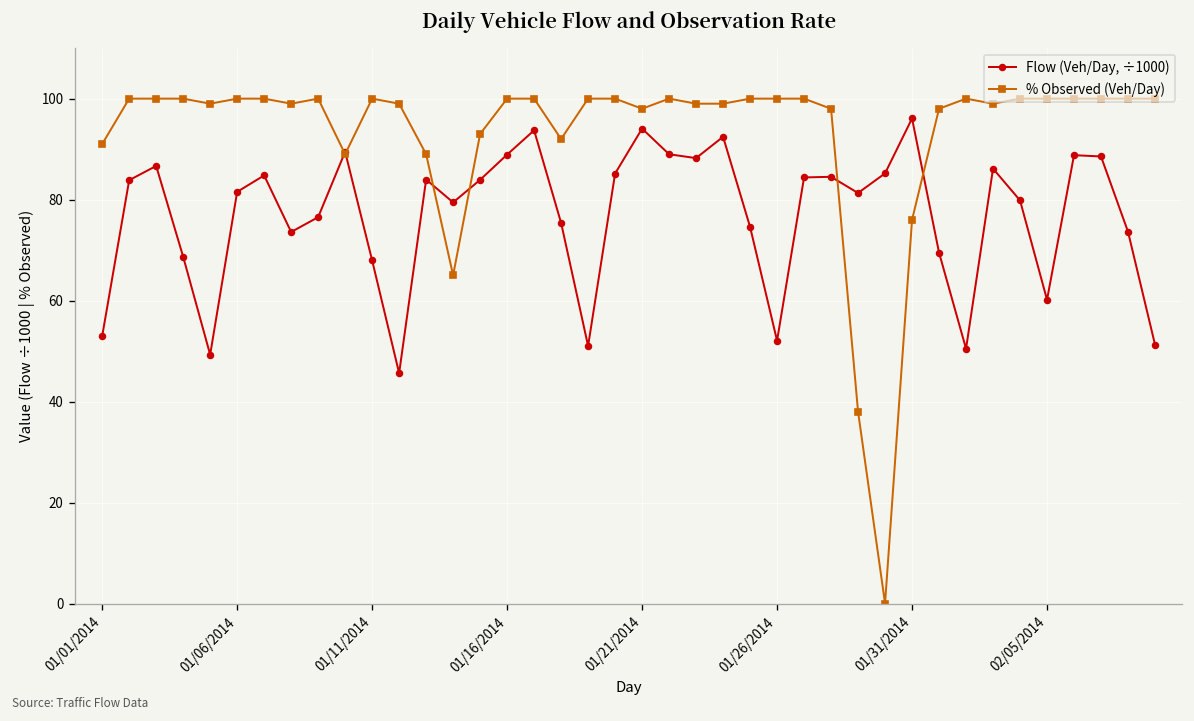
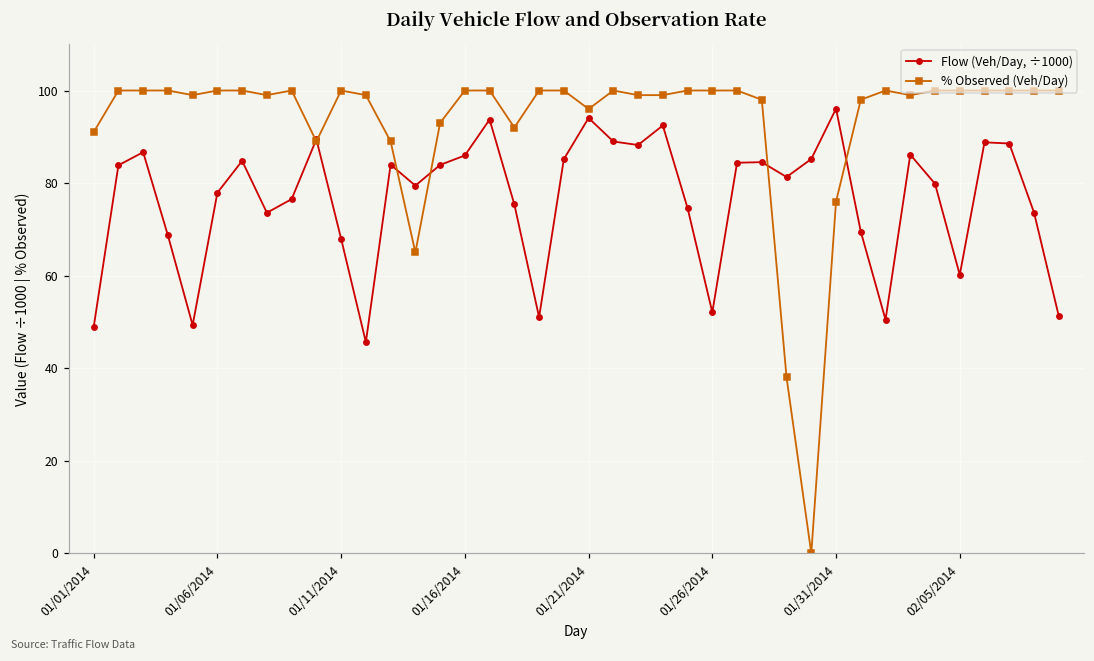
  {
    "Flow (Veh/Day, ÷1000)": {
-     "01/01/2014": 53,
-     "01/06/2014": 82,
+     "01/01/2014": 49,
+     "01/06/2014": 78,
      "01/11/2014": 68,
-     "01/16/2014": 89,
+     "01/16/2014": 86,
      "01/21/2014": 94,
      "01/26/2014": 52,
      "01/31/2014": 96,
      "02/05/2014": 60
    },
    "% Observed (Veh/Day)": {
      "01/01/2014": 91,
      "01/06/2014": 100,
      "01/11/2014": 100,
      "01/16/2014": 100,
-     "01/21/2014": 98,
+     "01/21/2014": 96,
      "01/26/2014": 100,
      "01/31/2014": 76
    }
  }
